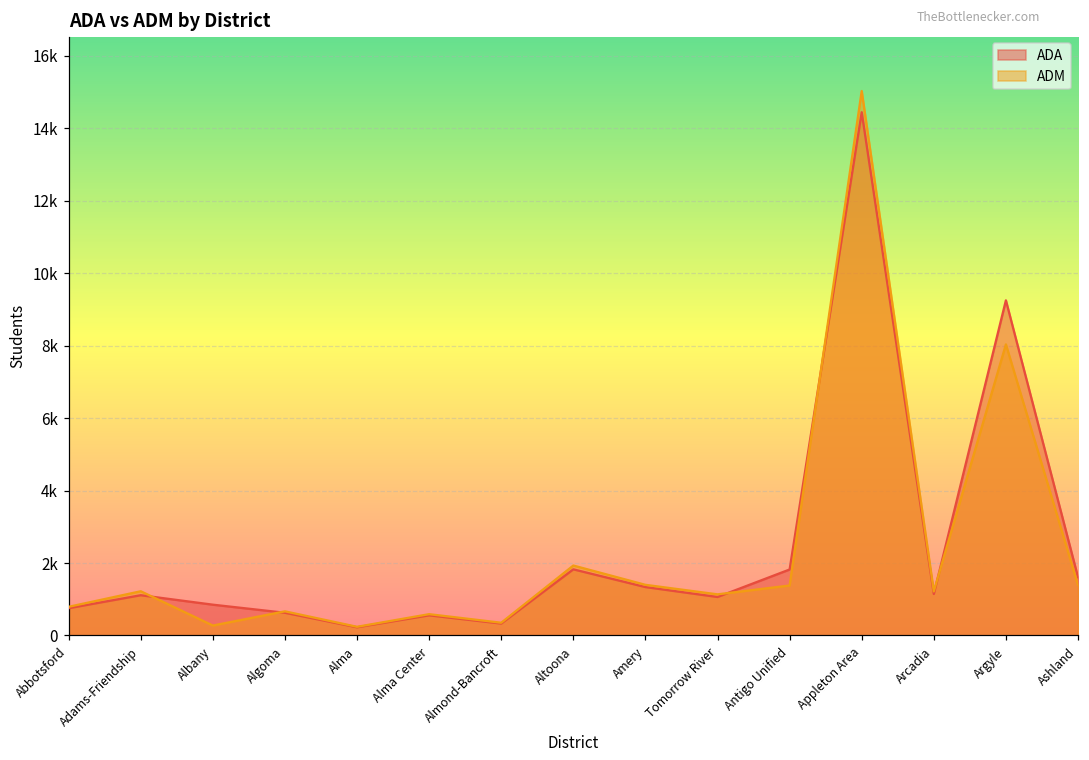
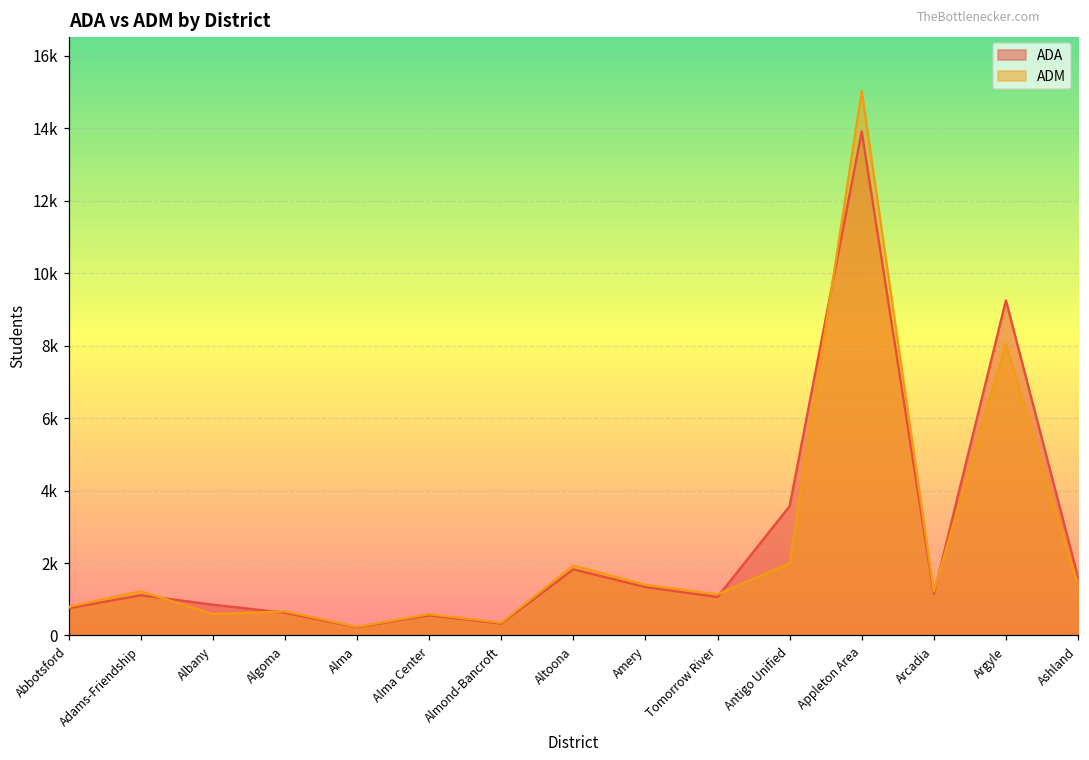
  {
    "ADA": {
      "Adams-Friendship": 1100,
      "Albany": 800,
      "Altoona": 1800,
-     "Antigo Unified": 1800,
-     "Appleton Area": 14400,
+     "Antigo Unified": 3600,
+     "Appleton Area": 13900,
      "Argyle": 9300,
      "Ashland": 1600
    },
    "ADM": {
      "Adams-Friendship": 1200,
-     "Albany": 300,
+     "Albany": 600,
      "Altoona": 1900,
-     "Antigo Unified": 1400,
+     "Antigo Unified": 2000,
      "Appleton Area": 15000,
      "Argyle": 8000,
      "Ashland": 1400
    }
  }
